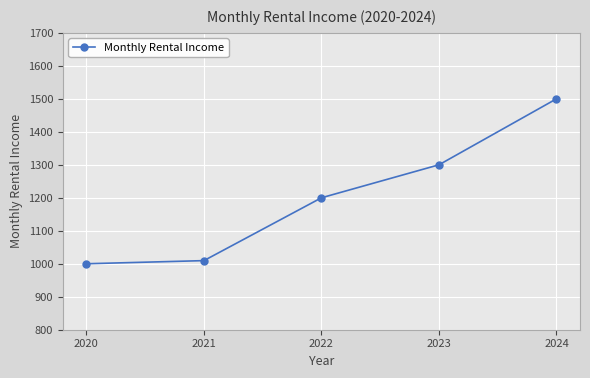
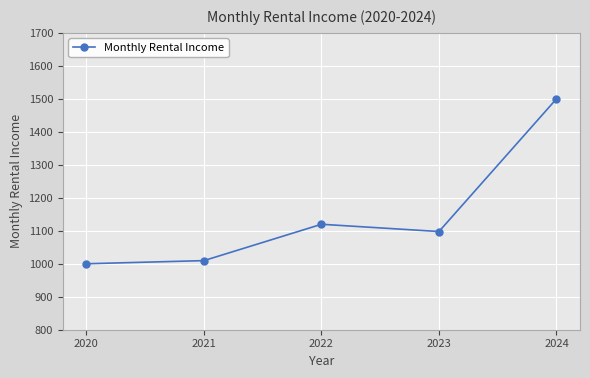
  {
    "2020": 1000,
    "2021": 1010,
-   "2022": 1200,
-   "2023": 1300,
+   "2022": 1120,
+   "2023": 1100,
    "2024": 1500
  }
